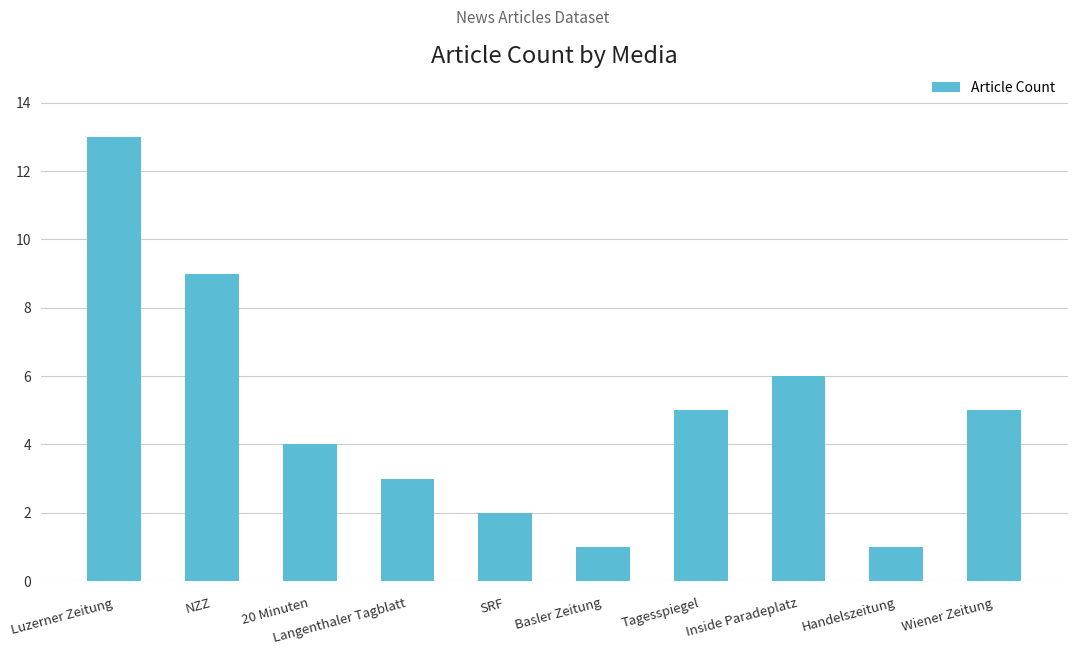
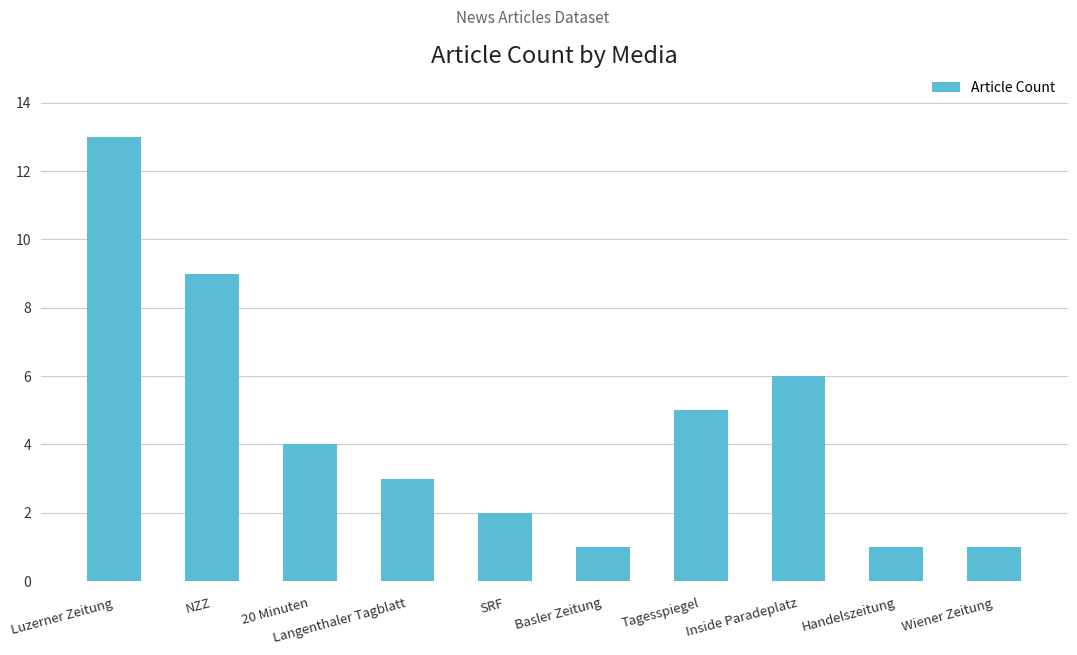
  {
    "Luzerner Zeitung": 13,
    "NZZ": 9,
    "20 Minuten": 4,
    "Langenthaler Tagblatt": 3,
    "SRF": 2,
    "Basler Zeitung": 1,
    "Tagesspiegel": 5,
    "Inside Paradeplatz": 6,
    "Handelszeitung": 1,
-   "Wiener Zeitung": 5
+   "Wiener Zeitung": 1
  }
